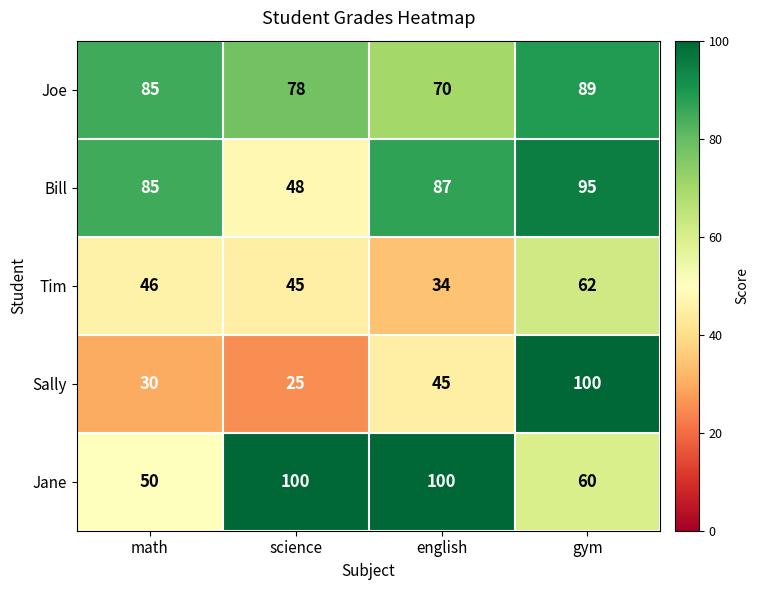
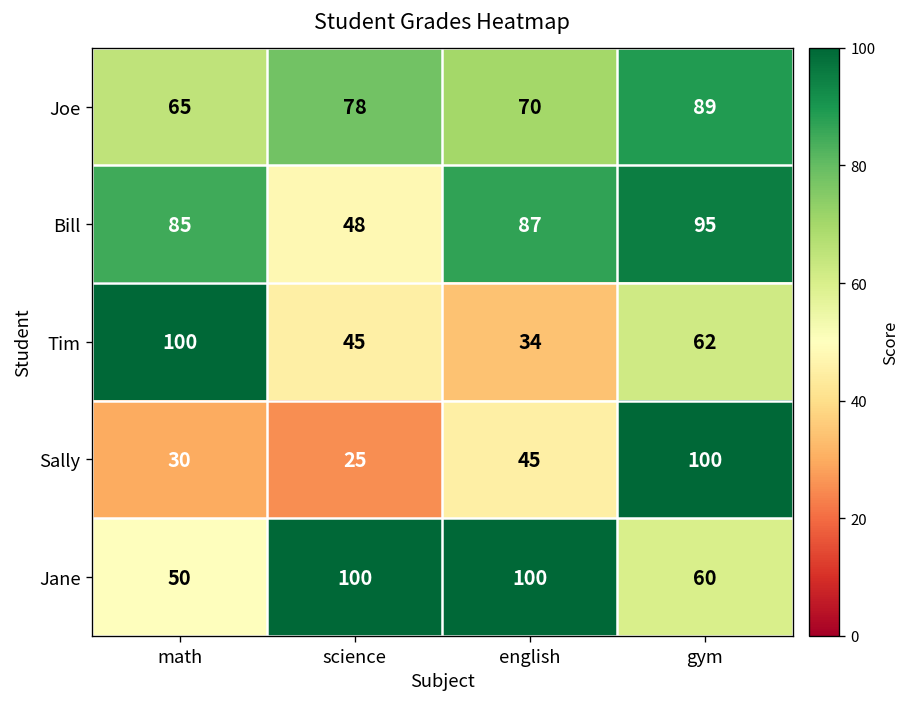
  {
    "Joe": {
-     "math": 85,
+     "math": 65,
      "science": 78,
      "english": 70,
      "gym": 89
    },
    "Bill": {
      "math": 85,
      "science": 48,
      "english": 87,
      "gym": 95
    },
    "Tim": {
-     "math": 46,
+     "math": 100,
      "science": 45,
      "english": 34,
      "gym": 62
    },
    "Sally": {
      "math": 30,
      "science": 25,
      "english": 45,
      "gym": 100
    },
    "Jane": {
      "math": 50,
      "science": 100,
      "english": 100,
      "gym": 60
    }
  }
